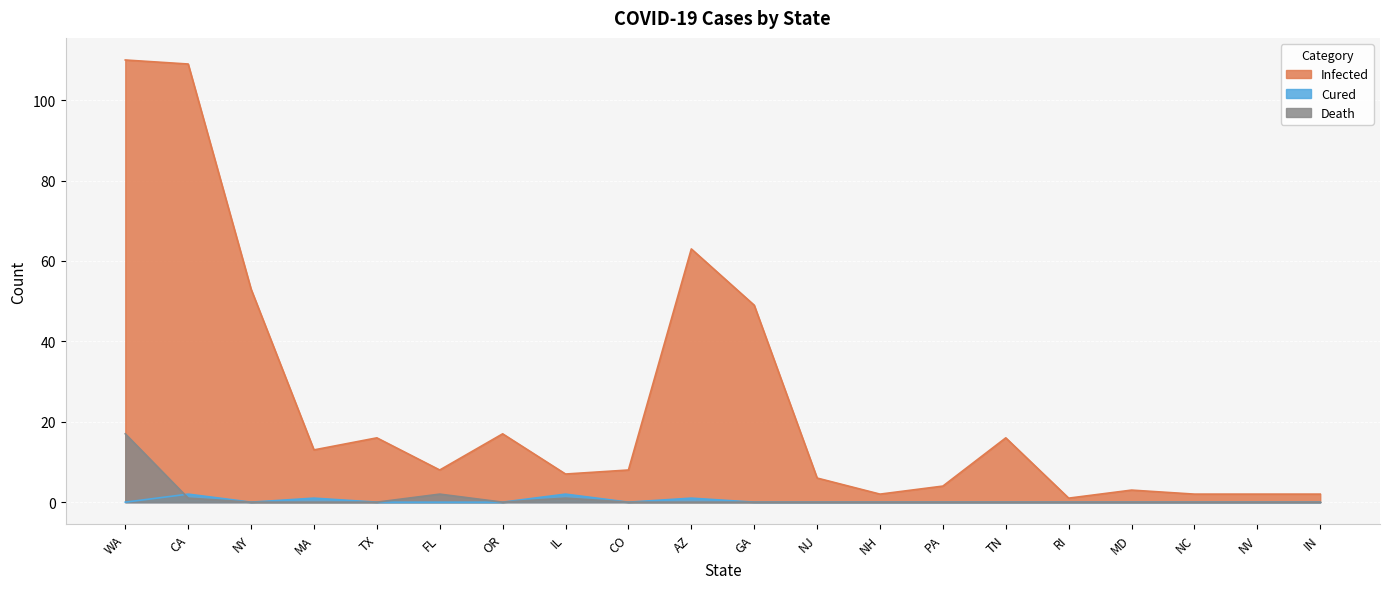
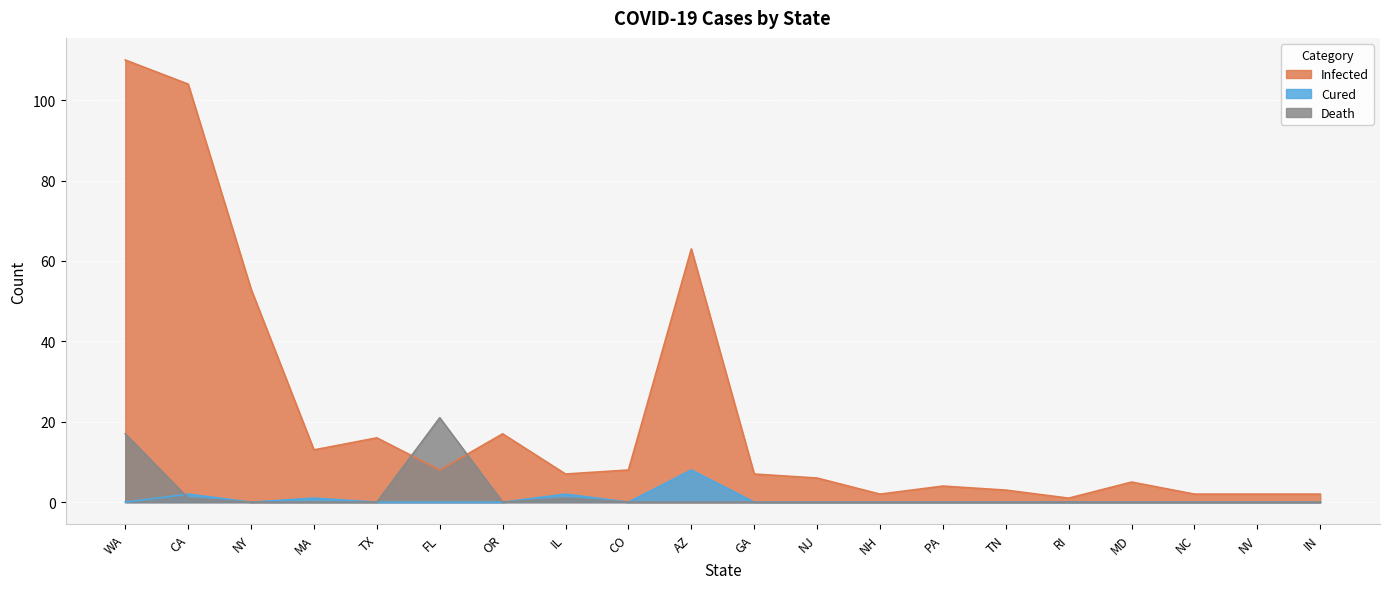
  {
    "Infected": {
      "WA": 110,
-     "CA": 109,
+     "CA": 104,
      "NY": 53,
      "MA": 13,
      "TX": 16,
      "FL": 8,
      "OR": 17,
      "IL": 7,
      "CO": 8,
      "AZ": 63,
-     "GA": 49,
+     "GA": 7,
      "NJ": 6,
      "NH": 2,
      "PA": 4,
-     "TN": 16,
+     "TN": 3,
      "RI": 1,
-     "MD": 3,
+     "MD": 5,
      "NC": 2,
      "NV": 2,
      "IN": 2
    },
    "Cured": {
      "WA": 0,
      "CA": 2,
      "MA": 1,
      "FL": 0,
      "IL": 2,
-     "AZ": 1
+     "AZ": 8
    },
    "Death": {
      "WA": 17,
      "CA": 1,
      "MA": 0,
-     "FL": 2,
+     "FL": 21,
      "IL": 1,
      "AZ": 0
    }
  }
